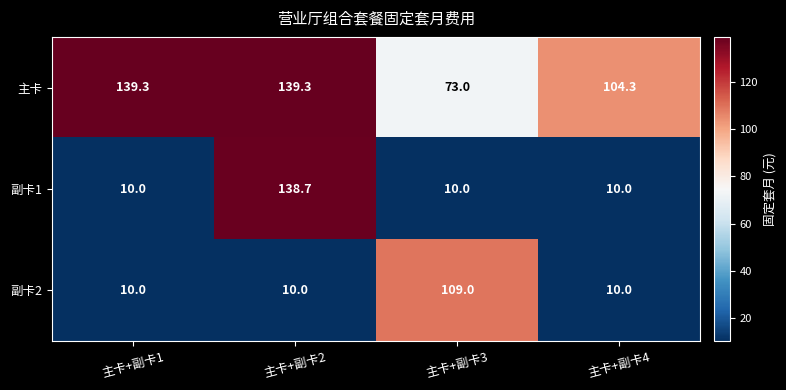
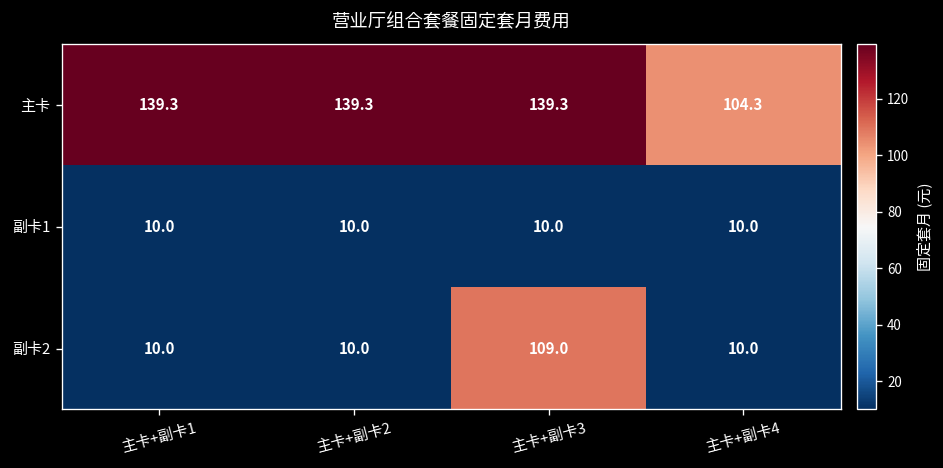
  {
    "主卡": {
      "主卡+副卡1": 139.3,
      "主卡+副卡2": 139.3,
-     "主卡+副卡3": 73.0,
+     "主卡+副卡3": 139.3,
      "主卡+副卡4": 104.3
    },
    "副卡1": {
      "主卡+副卡1": 10.0,
-     "主卡+副卡2": 138.7,
+     "主卡+副卡2": 10.0,
      "主卡+副卡3": 10.0,
      "主卡+副卡4": 10.0
    },
    "副卡2": {
      "主卡+副卡1": 10.0,
      "主卡+副卡2": 10.0,
      "主卡+副卡3": 109.0,
      "主卡+副卡4": 10.0
    }
  }
